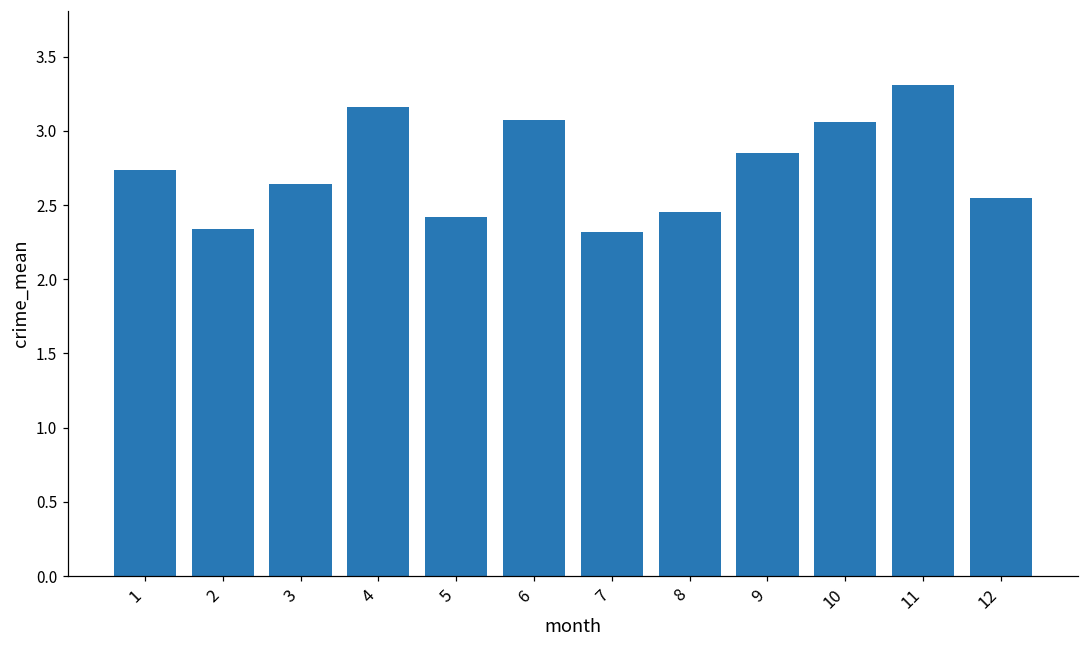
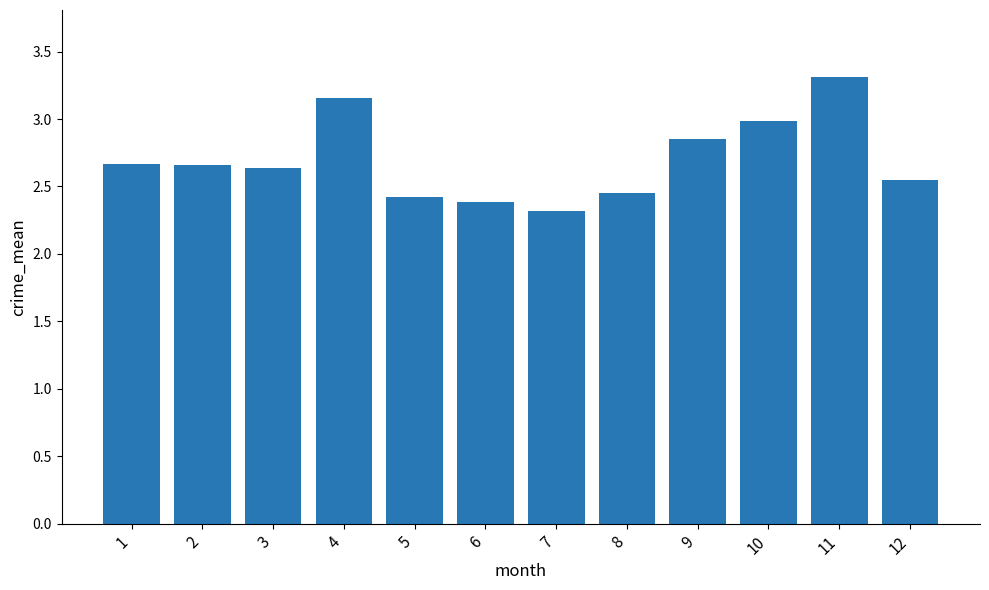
  {
-   "1": 2.74,
-   "2": 2.34,
+   "1": 2.67,
+   "2": 2.66,
    "3": 2.64,
    "4": 3.16,
    "5": 2.42,
-   "6": 3.07,
+   "6": 2.38,
    "7": 2.32,
    "8": 2.45,
    "9": 2.85,
-   "10": 3.06,
+   "10": 2.98,
    "11": 3.31,
    "12": 2.55
  }
